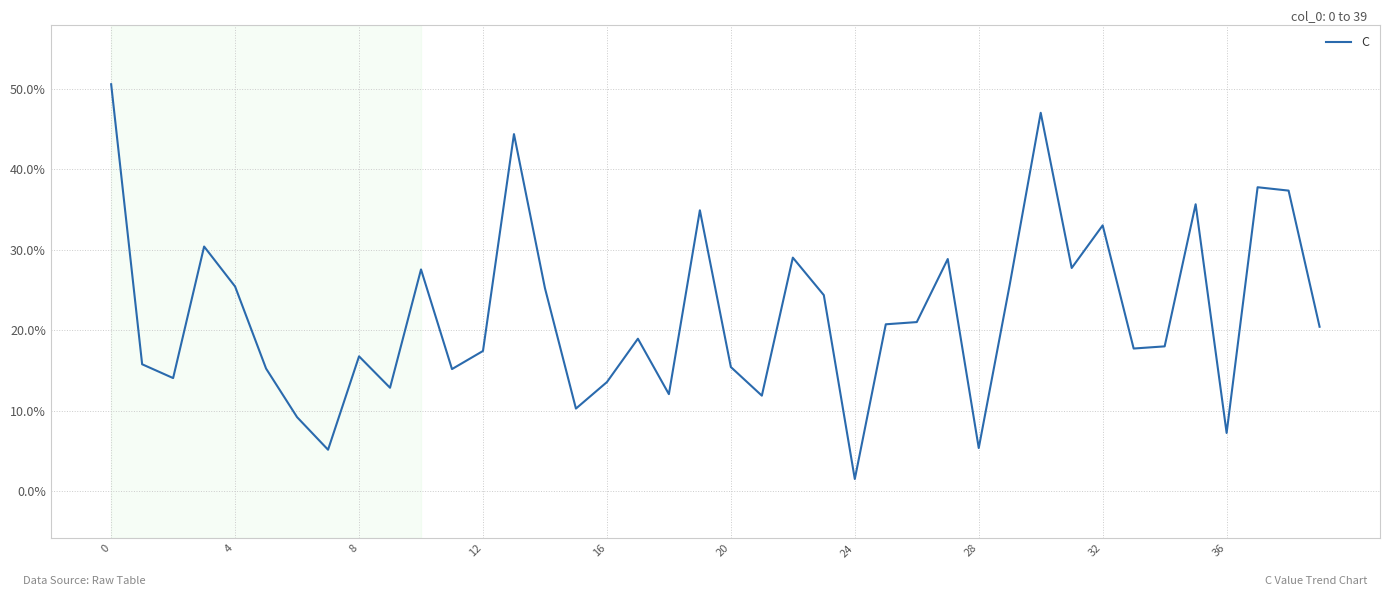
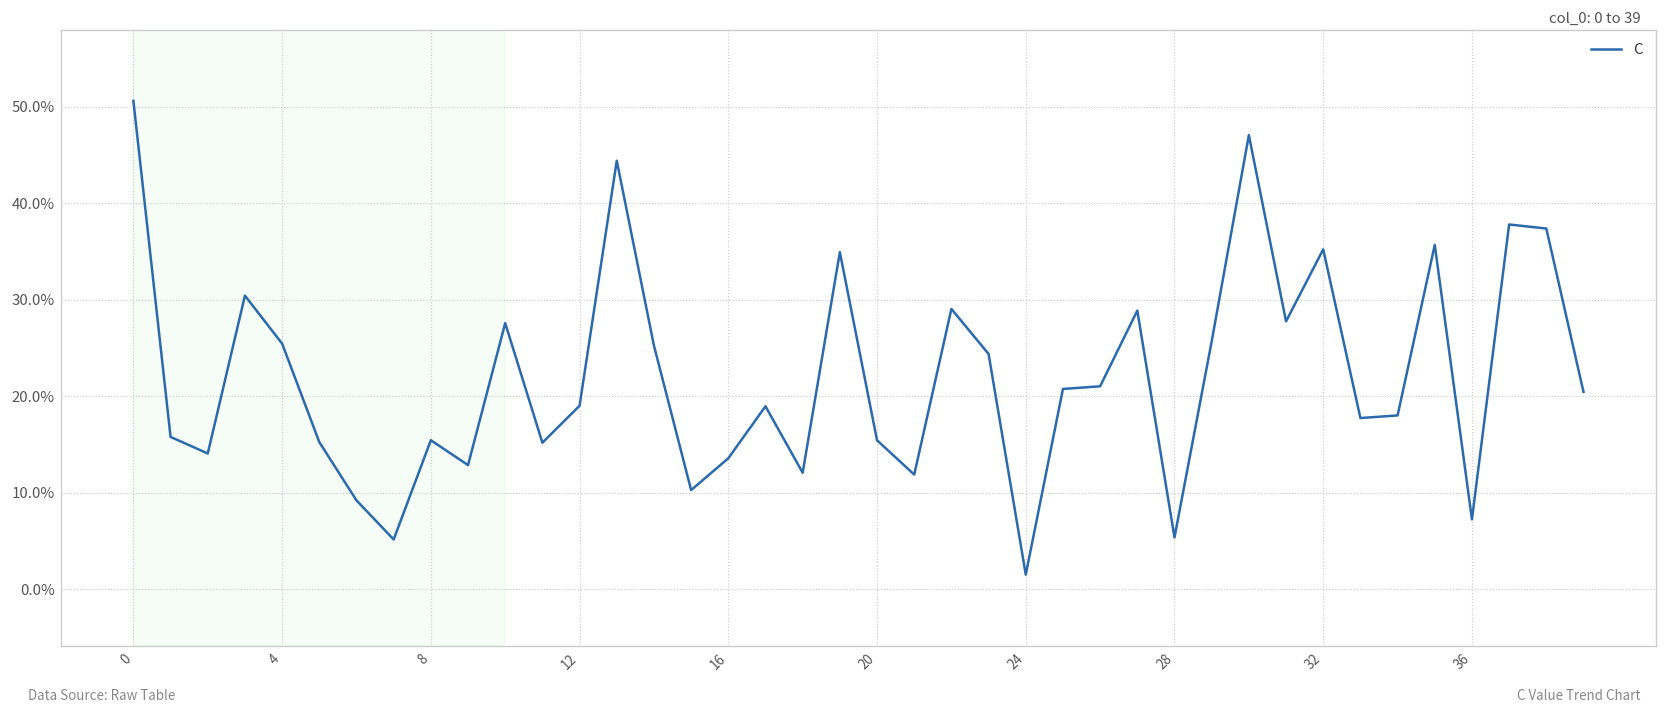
  {
    "0": "51%",
    "4": "25%",
-   "8": "17%",
-   "12": "17%",
+   "8": "15%",
+   "12": "19%",
    "16": "14%",
    "20": "15%",
    "24": "1%",
    "28": "5%",
-   "32": "33%",
+   "32": "35%",
    "36": "7%"
  }
